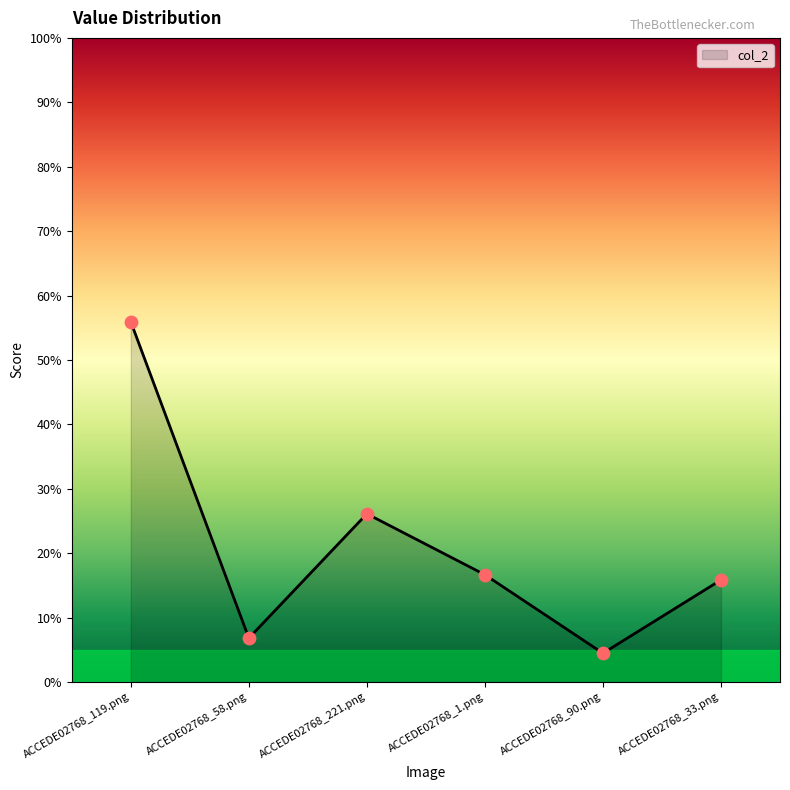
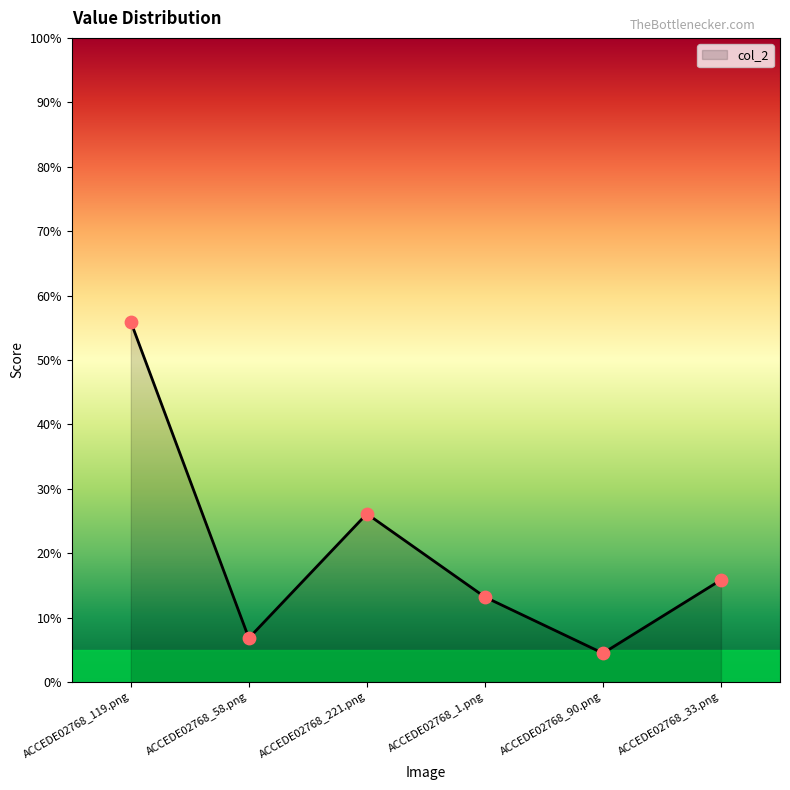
  {
    "ACCEDE02768_119.png": "56%",
    "ACCEDE02768_58.png": "7%",
    "ACCEDE02768_221.png": "26%",
-   "ACCEDE02768_1.png": "17%",
+   "ACCEDE02768_1.png": "13%",
    "ACCEDE02768_33.png": "16%"
  }
